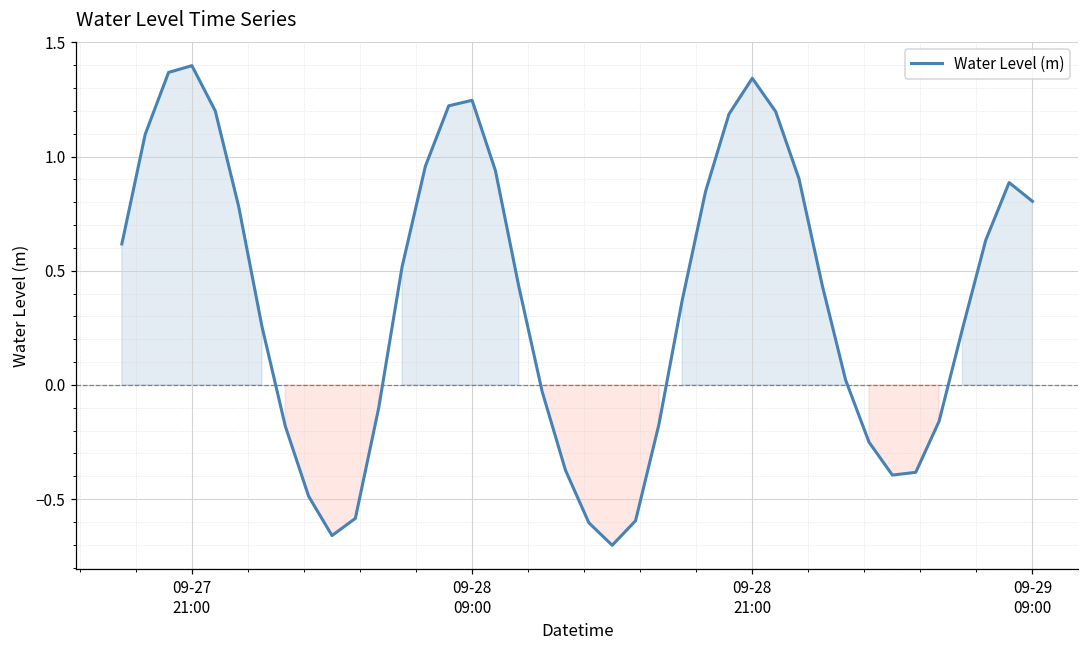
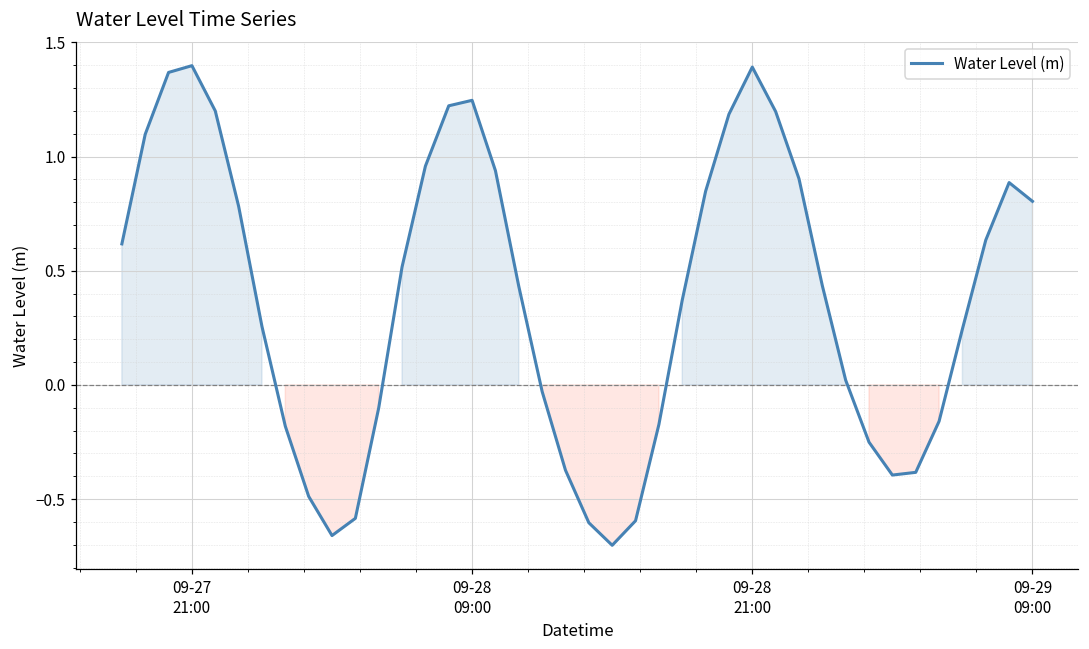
  {
    "09-27 21:00": 1.40,
    "09-28 09:00": 1.25,
-   "09-28 21:00": 1.34,
+   "09-28 21:00": 1.39,
    "09-29 09:00": 0.80
  }
